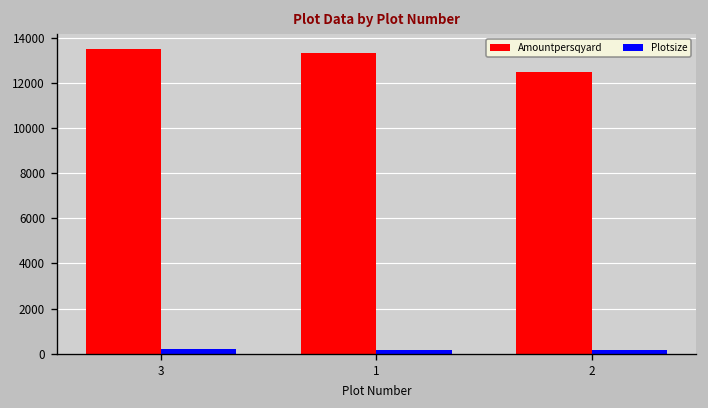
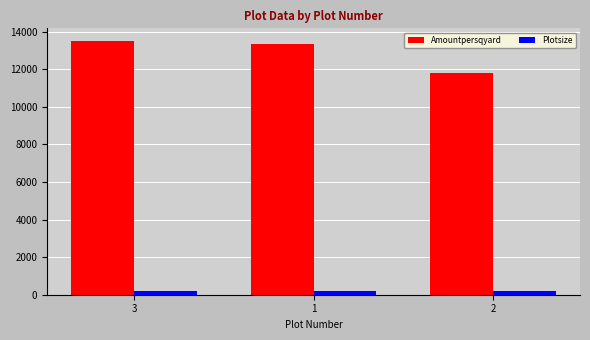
  {
    "Amountpersqyard": {
      "3": 13500,
      "1": 13300,
-     "2": 12500
+     "2": 11800
    },
    "Plotsize": {
      "3": 200,
      "1": 200,
      "2": 200
    }
  }
